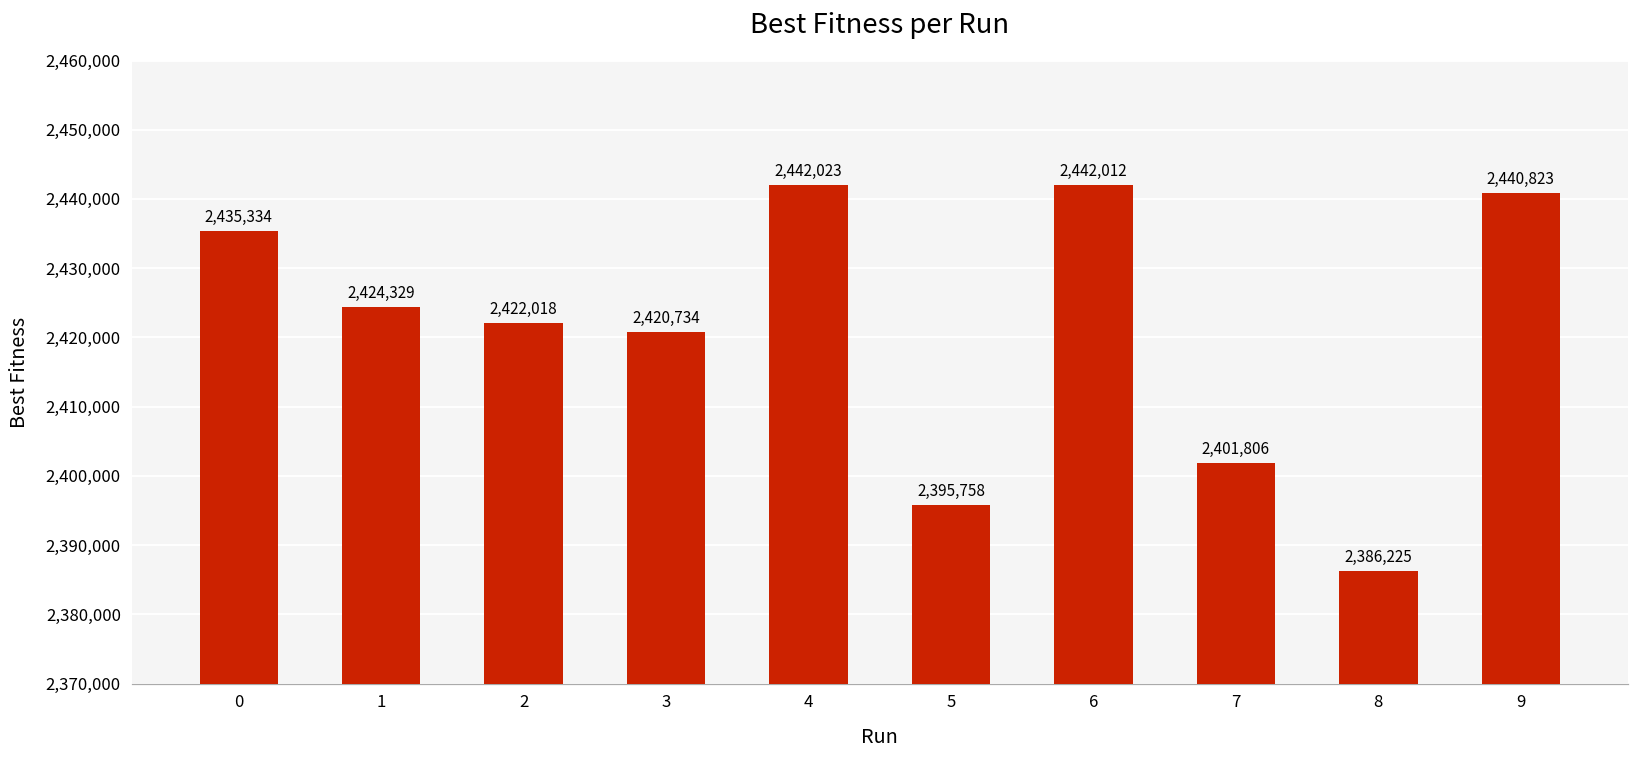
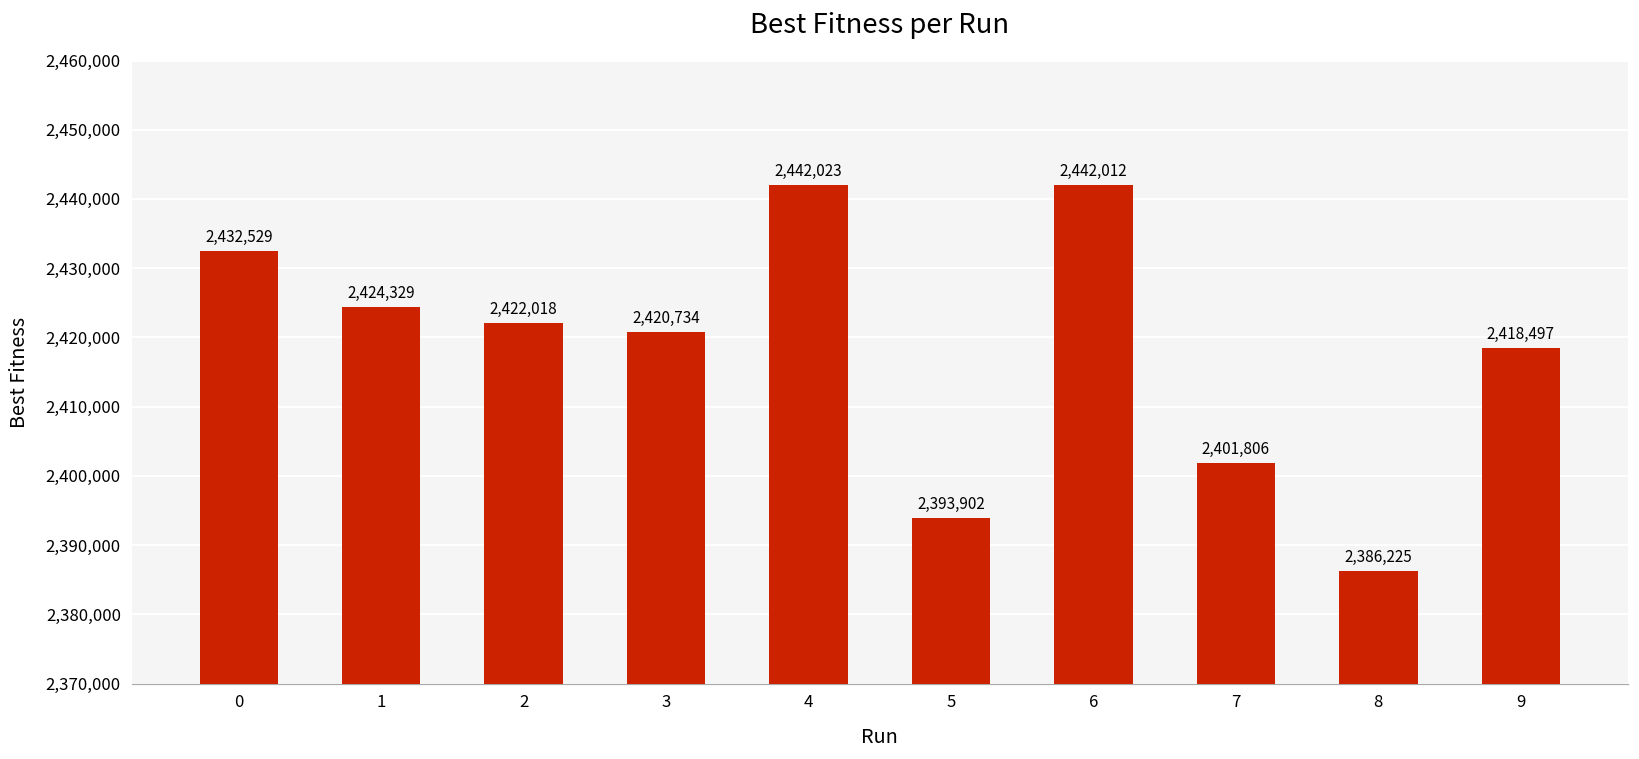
  {
-   "0": "2,435,334",
+   "0": "2,432,529",
    "1": "2,424,329",
    "2": "2,422,018",
    "3": "2,420,734",
    "4": "2,442,023",
-   "5": "2,395,758",
+   "5": "2,393,902",
    "6": "2,442,012",
    "7": "2,401,806",
    "8": "2,386,225",
-   "9": "2,440,823"
+   "9": "2,418,497"
  }
